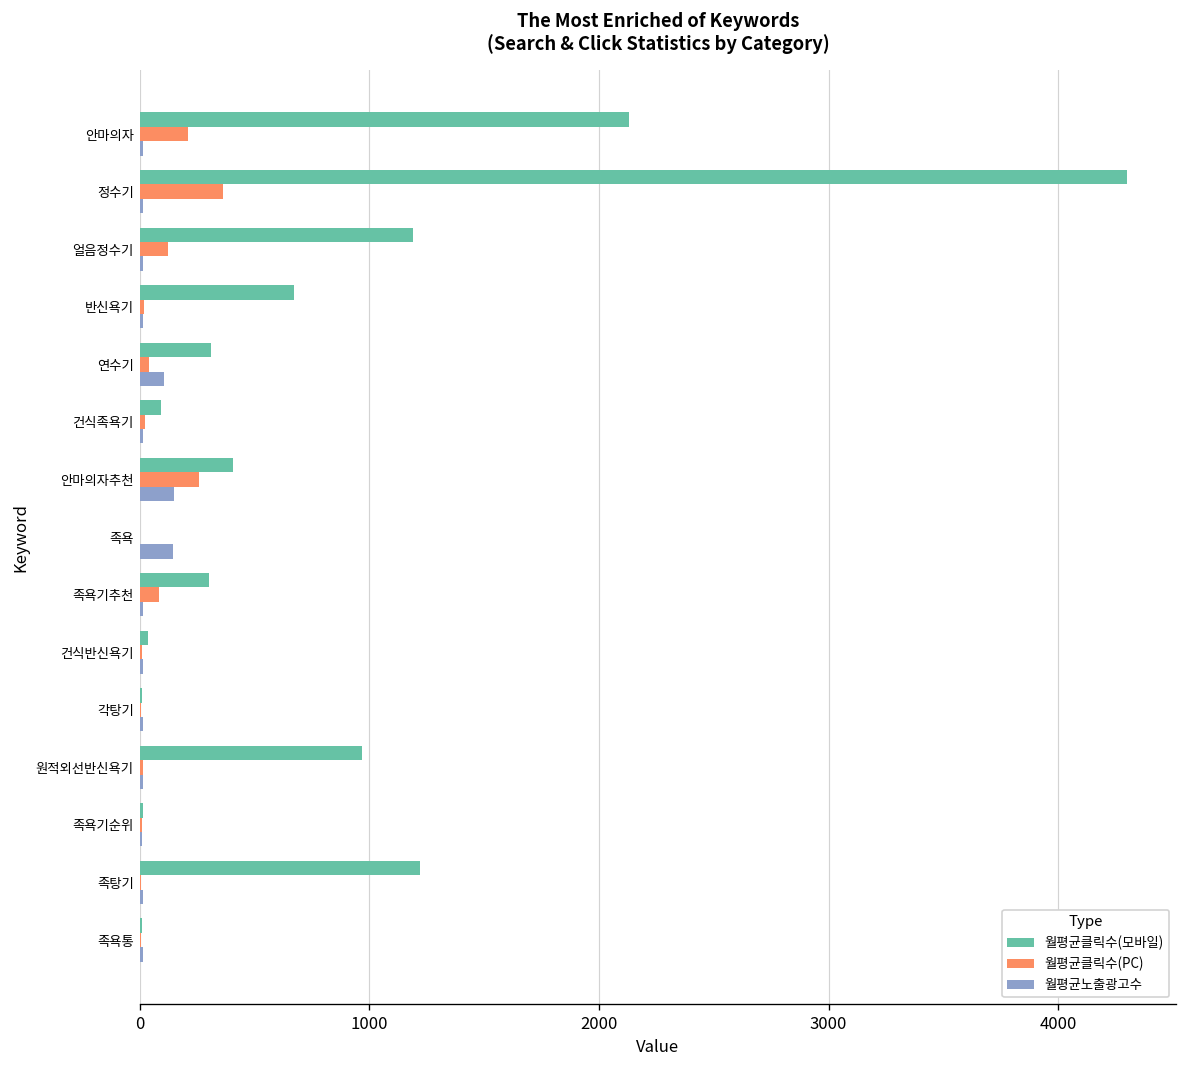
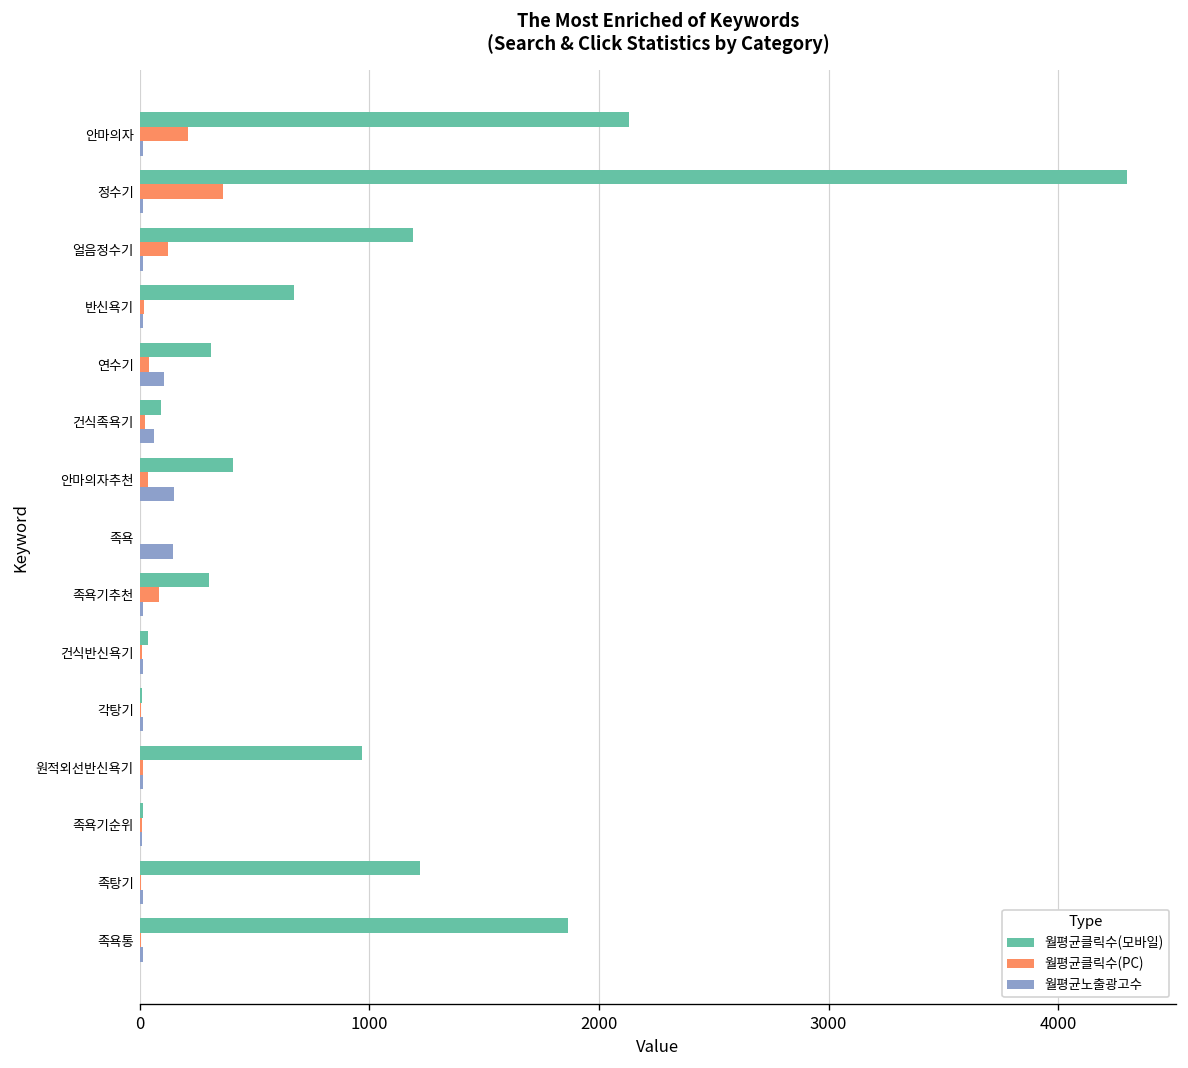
  {
    "월평균클릭수(모바일)": {
      "안마의자": 2130,
      "정수기": 4300,
      "얼음정수기": 1190,
      "반신욕기": 670,
      "연수기": 310,
      "건식족욕기": 90,
      "안마의자추천": 410,
      "족욕기추천": 300,
      "건식반신욕기": 30,
      "원적외선반신욕기": 970,
      "족욕기순위": 20,
      "족탕기": 1220,
-     "족욕통": 10
+     "족욕통": 1860
    },
    "월평균클릭수(PC)": {
      "안마의자": 210,
      "정수기": 360,
      "얼음정수기": 120,
      "반신욕기": 20,
      "연수기": 40,
      "건식족욕기": 20,
-     "안마의자추천": 260,
+     "안마의자추천": 40,
      "족욕기추천": 80,
      "원적외선반신욕기": 10
    },
    "월평균노출광고수": {
      "안마의자": 20,
      "정수기": 20,
      "얼음정수기": 20,
      "반신욕기": 20,
      "연수기": 100,
-     "건식족욕기": 20,
+     "건식족욕기": 60,
      "안마의자추천": 150,
      "족욕": 140,
      "족욕기추천": 20,
      "건식반신욕기": 20,
      "각탕기": 20,
      "원적외선반신욕기": 20,
      "족탕기": 20,
      "족욕통": 20
    }
  }
